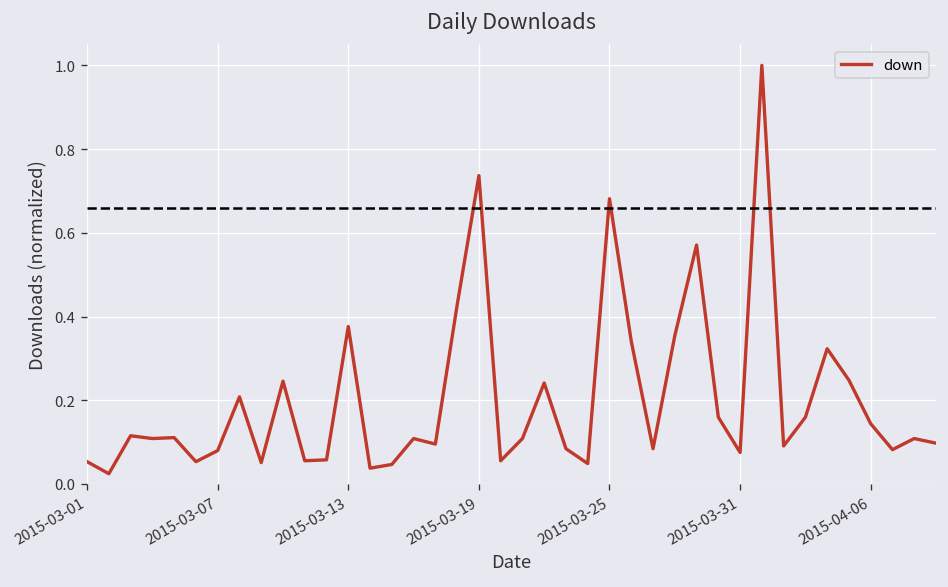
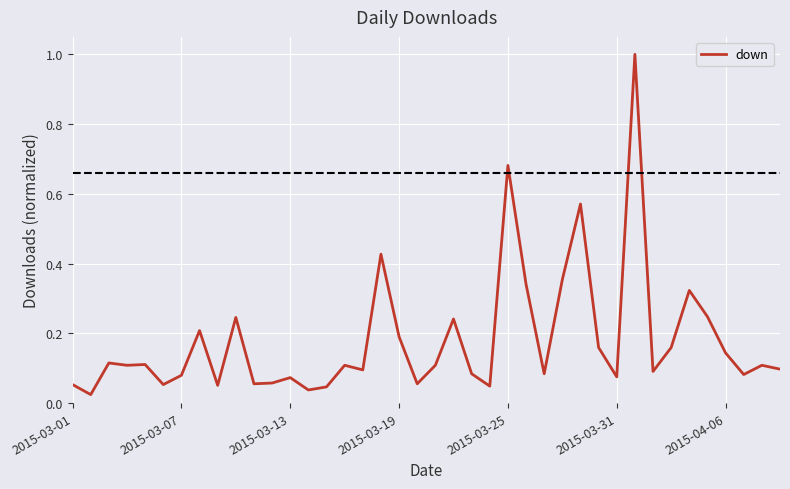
  {
    "2015-03-01": 0.05,
    "2015-03-07": 0.08,
-   "2015-03-13": 0.38,
-   "2015-03-19": 0.74,
+   "2015-03-13": 0.07,
+   "2015-03-19": 0.19,
    "2015-03-25": 0.68,
    "2015-03-31": 0.08,
    "2015-04-06": 0.14
  }
